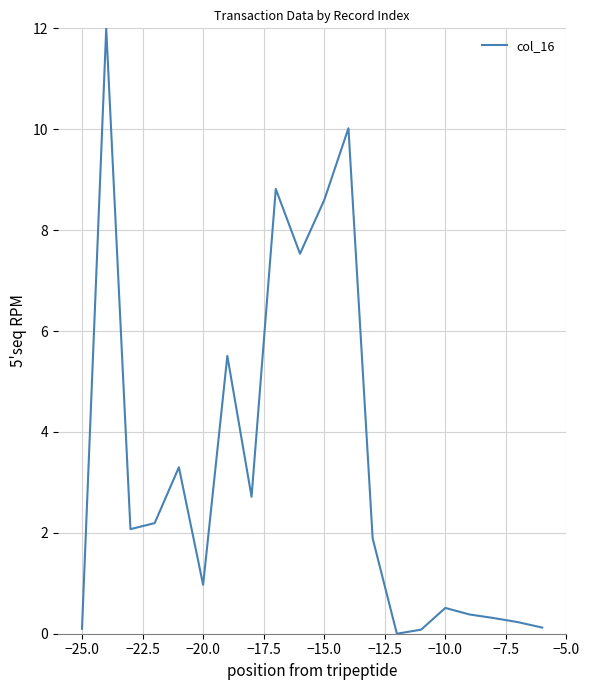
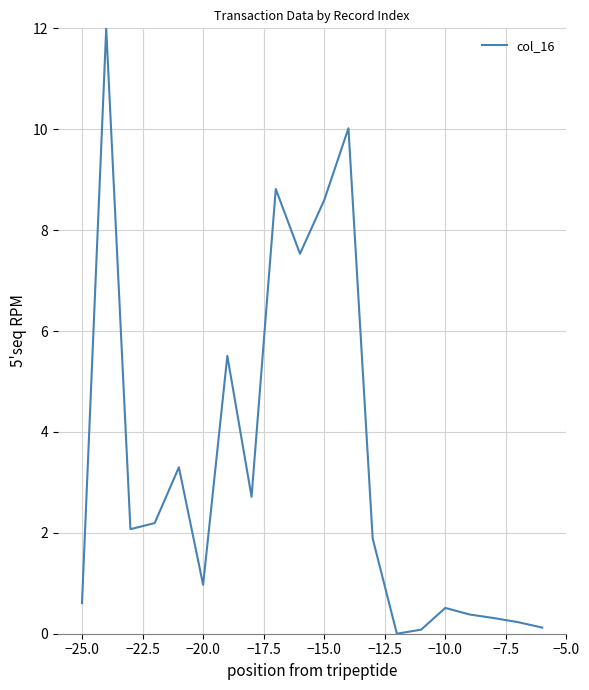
  {
-   "−25.0": 0.1,
+   "−25.0": 0.6,
    "−20.0": 1.0,
    "−15.0": 8.6,
    "−10.0": 0.5
  }
